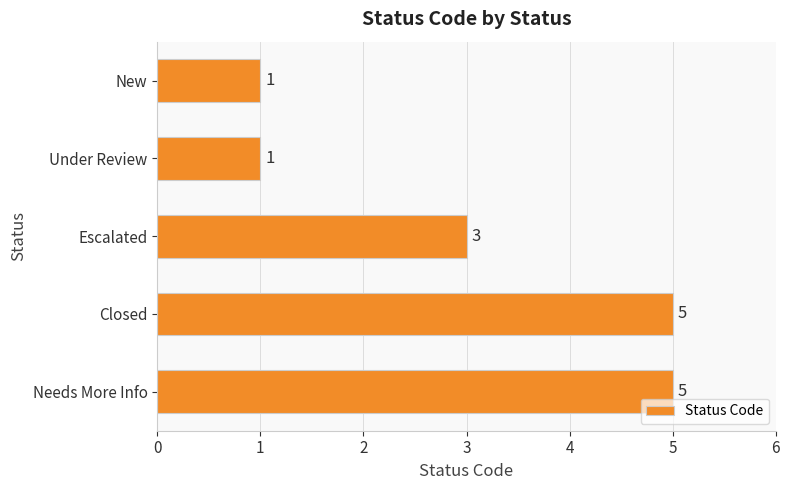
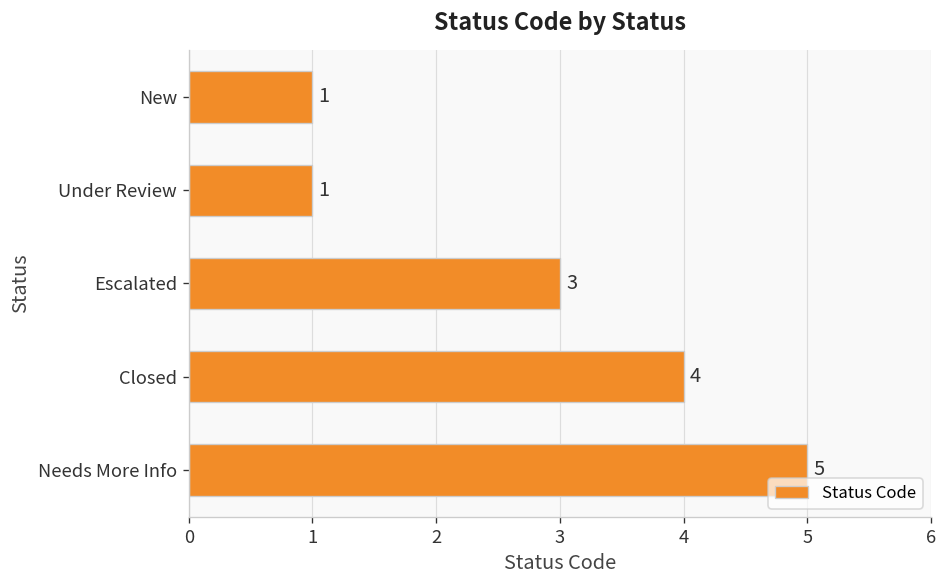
  {
    "New": 1,
    "Under Review": 1,
    "Escalated": 3,
-   "Closed": 5
+   "Closed": 4
  }
